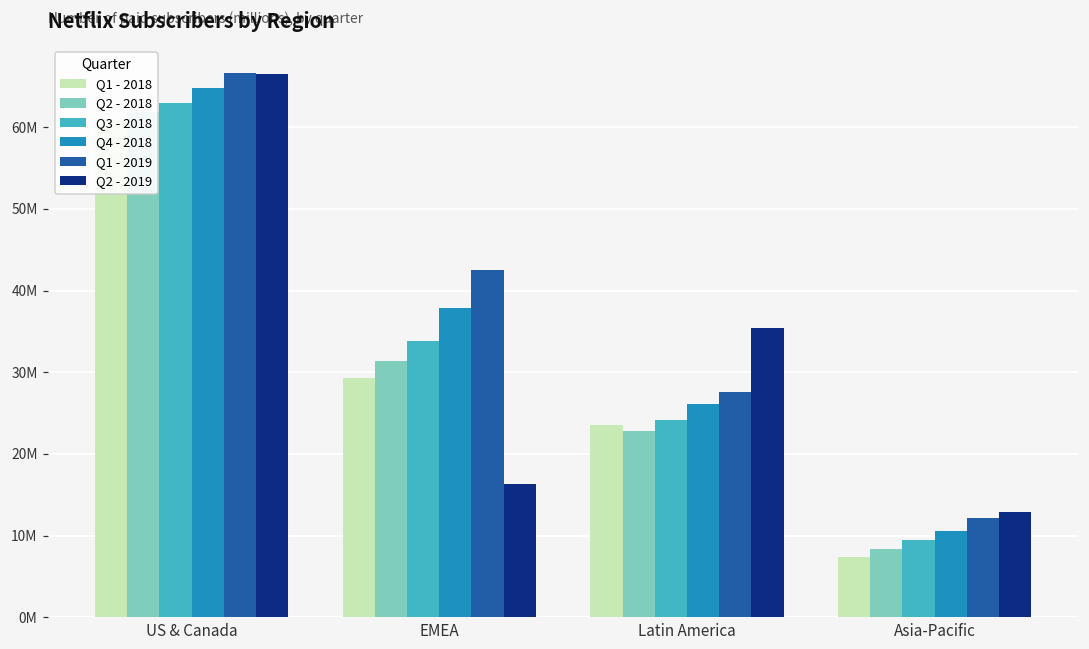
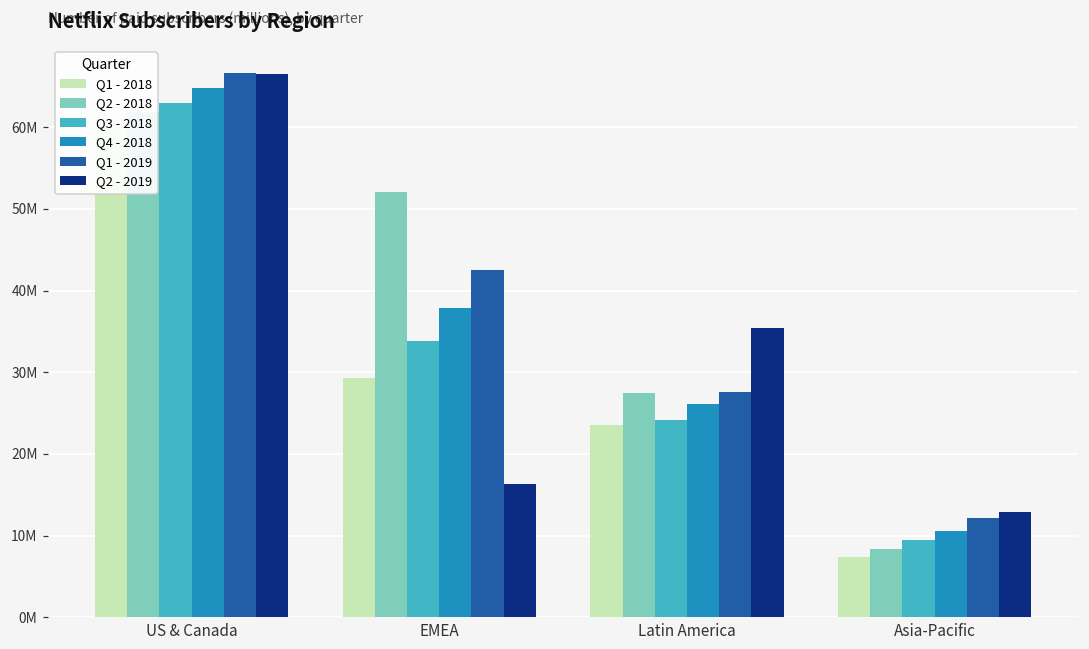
  {
    "Q1 - 2018": {
      "EMEA": 29000000,
      "Latin America": 23000000,
      "Asia-Pacific": 7000000
    },
    "Q2 - 2018": {
-     "EMEA": 31000000,
-     "Latin America": 23000000,
+     "EMEA": 52000000,
+     "Latin America": 27000000,
      "Asia-Pacific": 8000000
    },
    "Q2 - 2019": {
      "US & Canada": 67000000,
      "EMEA": 16000000,
      "Latin America": 35000000,
      "Asia-Pacific": 13000000
    }
  }
